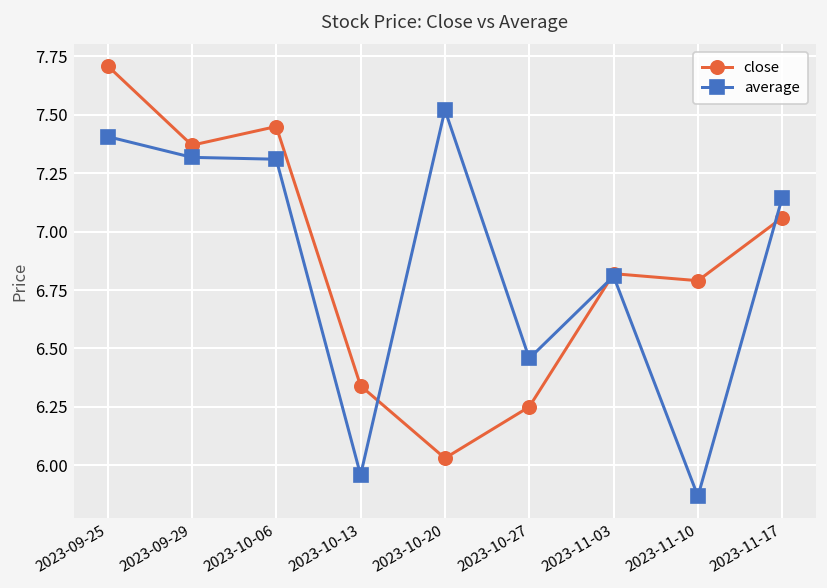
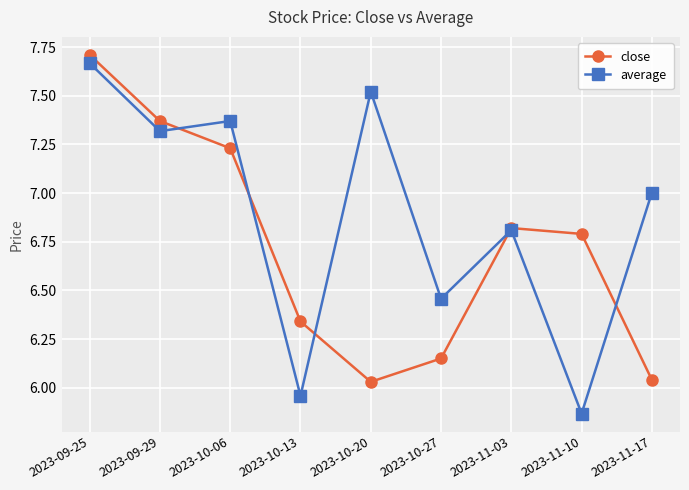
  {
    "close": {
      "2023-09-25": 7.71,
      "2023-09-29": 7.37,
-     "2023-10-06": 7.45,
+     "2023-10-06": 7.23,
      "2023-10-13": 6.34,
      "2023-10-20": 6.03,
-     "2023-10-27": 6.25,
+     "2023-10-27": 6.15,
      "2023-11-10": 6.79,
-     "2023-11-17": 7.06
+     "2023-11-17": 6.04
    },
    "average": {
-     "2023-09-25": 7.41,
+     "2023-09-25": 7.67,
      "2023-09-29": 7.32,
-     "2023-10-06": 7.31,
+     "2023-10-06": 7.37,
      "2023-10-13": 5.96,
      "2023-10-20": 7.52,
      "2023-10-27": 6.46,
      "2023-11-10": 5.87,
-     "2023-11-17": 7.15
+     "2023-11-17": 7.00
    }
  }
